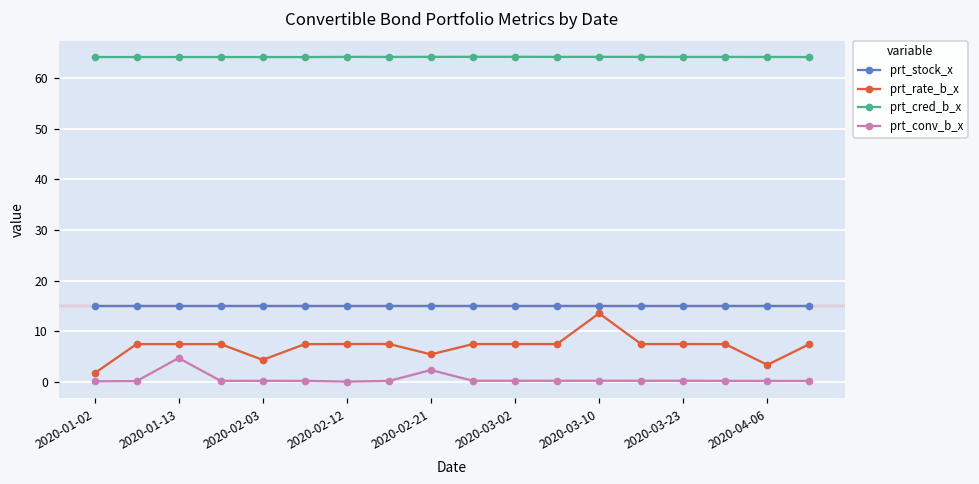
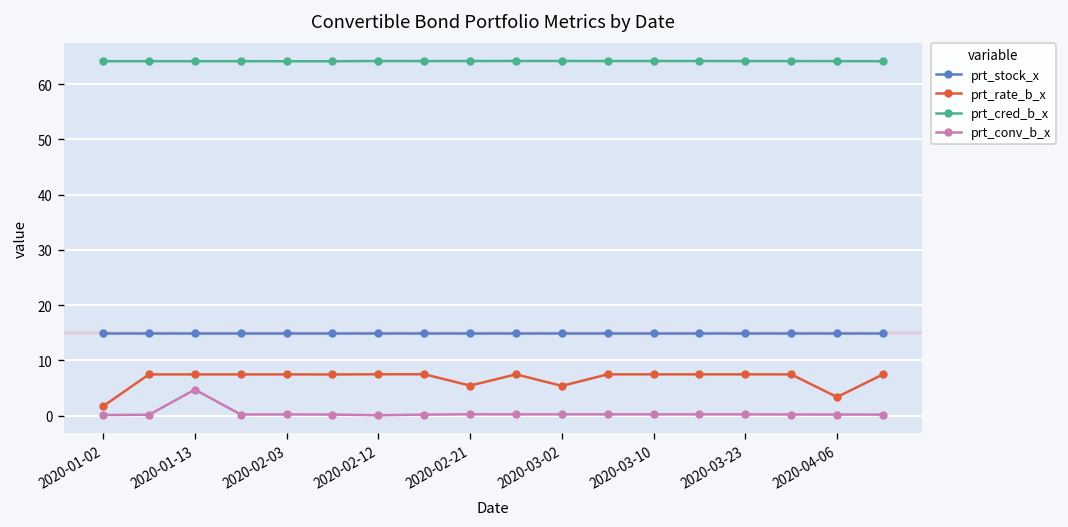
  {
    "prt_stock_x": {
      "2020-01-02": 15,
      "2020-01-13": 15,
      "2020-02-03": 15,
      "2020-02-12": 15,
      "2020-02-21": 15,
      "2020-03-02": 15,
      "2020-03-10": 15,
      "2020-03-23": 15,
      "2020-04-06": 15
    },
    "prt_rate_b_x": {
      "2020-01-02": 2,
      "2020-01-13": 7,
-     "2020-02-03": 4,
+     "2020-02-03": 7,
      "2020-02-12": 7,
      "2020-02-21": 5,
-     "2020-03-02": 7,
-     "2020-03-10": 14,
+     "2020-03-02": 5,
+     "2020-03-10": 7,
      "2020-03-23": 7,
      "2020-04-06": 3
    },
    "prt_cred_b_x": {
      "2020-01-02": 64,
      "2020-01-13": 64,
      "2020-02-03": 64,
      "2020-02-12": 64,
      "2020-02-21": 64,
      "2020-03-02": 64,
      "2020-03-10": 64,
      "2020-03-23": 64,
      "2020-04-06": 64
    },
    "prt_conv_b_x": {
      "2020-01-02": 0,
      "2020-01-13": 5,
      "2020-02-03": 0,
      "2020-02-12": 0,
-     "2020-02-21": 2,
+     "2020-02-21": 0,
      "2020-03-02": 0,
      "2020-03-10": 0,
      "2020-03-23": 0,
      "2020-04-06": 0
    }
  }
